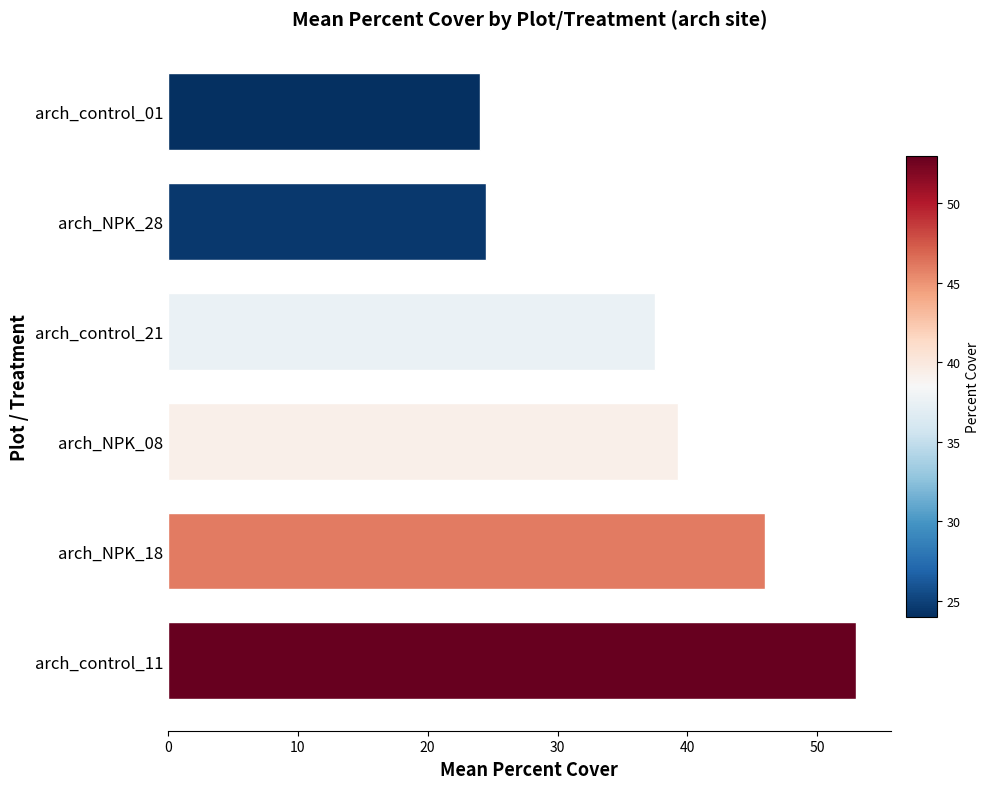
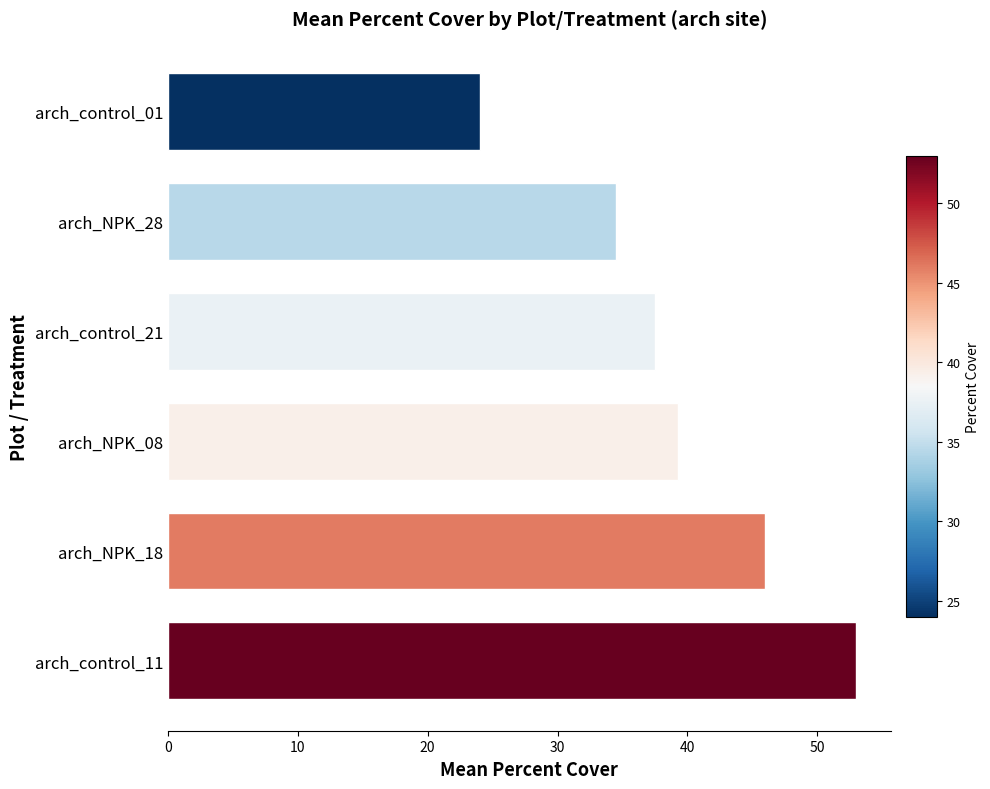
  {
    "arch_control_01": 24.0,
-   "arch_NPK_28": 24.5,
+   "arch_NPK_28": 34.5,
    "arch_control_21": 37.5,
    "arch_NPK_08": 39.3,
    "arch_NPK_18": 46.0,
    "arch_control_11": 53.0
  }
